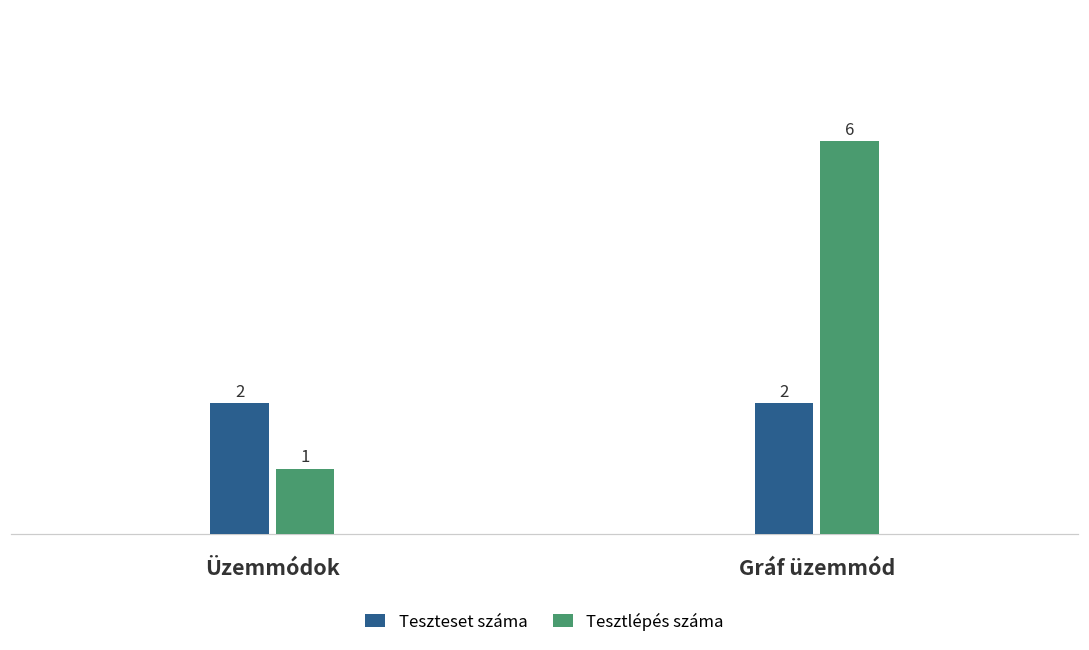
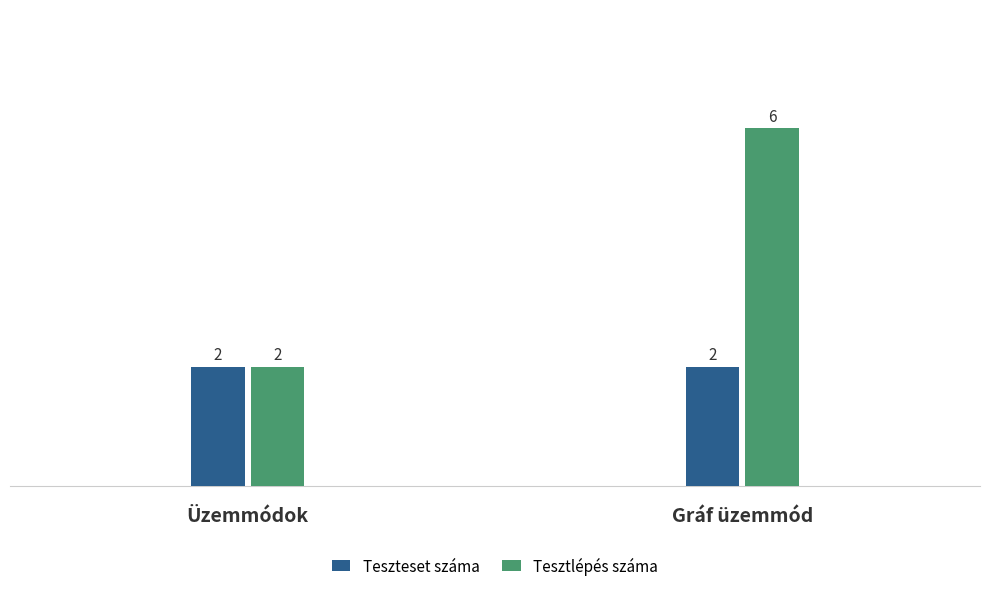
  {
    "Teszteset száma": {
      "Üzemmódok": 2,
      "Gráf üzemmód": 2
    },
    "Tesztlépés száma": {
-     "Üzemmódok": 1,
+     "Üzemmódok": 2,
      "Gráf üzemmód": 6
    }
  }
